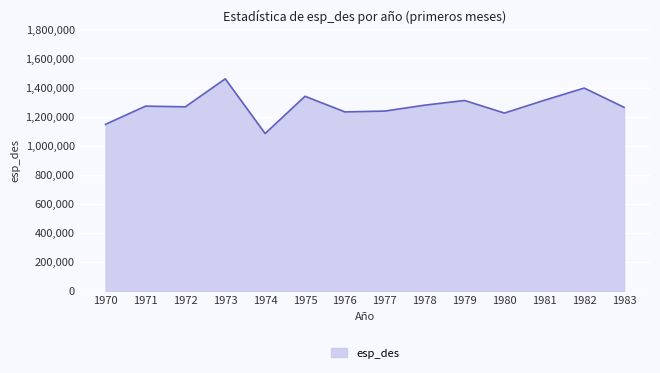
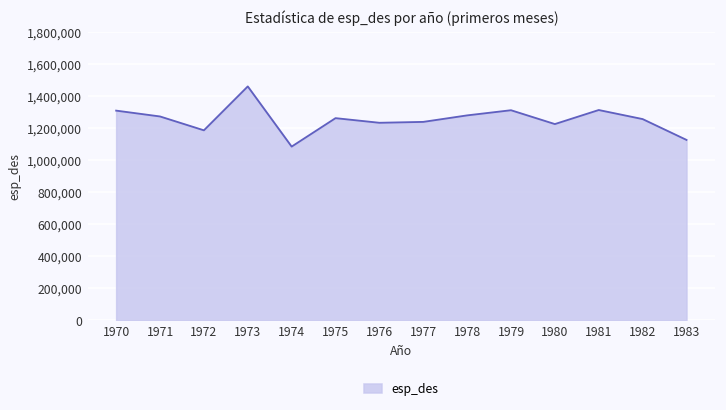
  {
-   "1970": "1,150,000",
+   "1970": "1,310,000",
    "1971": "1,270,000",
-   "1972": "1,270,000",
+   "1972": "1,190,000",
    "1973": "1,460,000",
    "1974": "1,080,000",
-   "1975": "1,340,000",
+   "1975": "1,260,000",
    "1976": "1,230,000",
    "1977": "1,240,000",
    "1978": "1,280,000",
    "1979": "1,310,000",
    "1980": "1,220,000",
    "1981": "1,310,000",
-   "1982": "1,400,000",
-   "1983": "1,260,000"
+   "1982": "1,260,000",
+   "1983": "1,130,000"
  }
